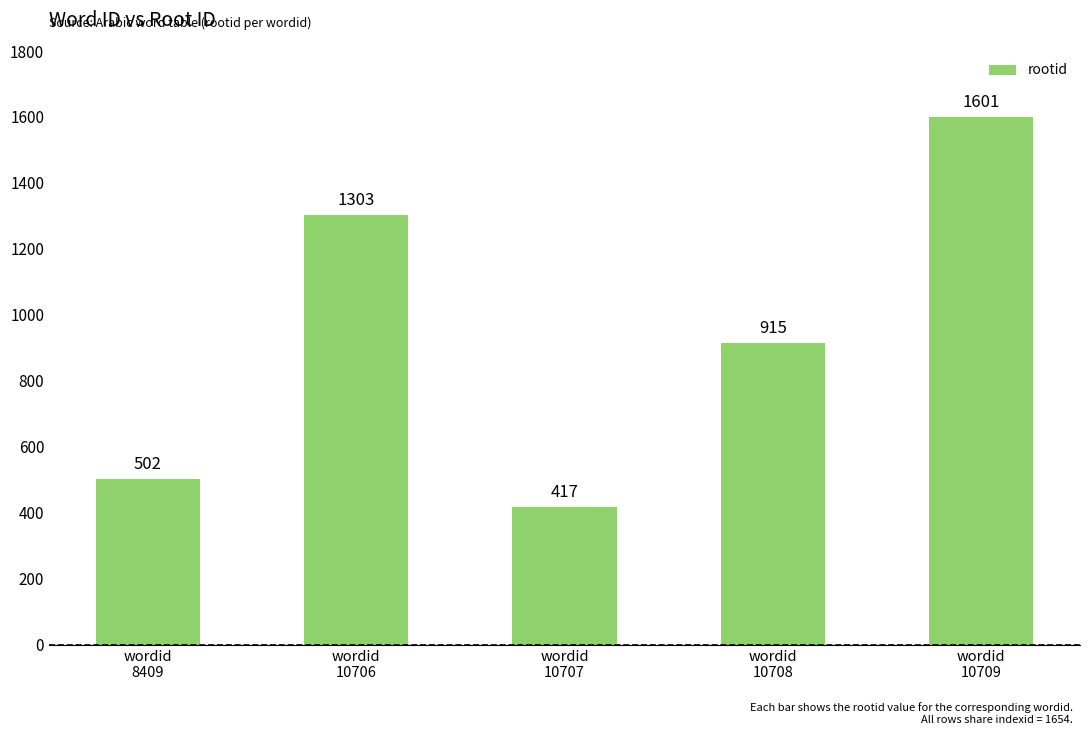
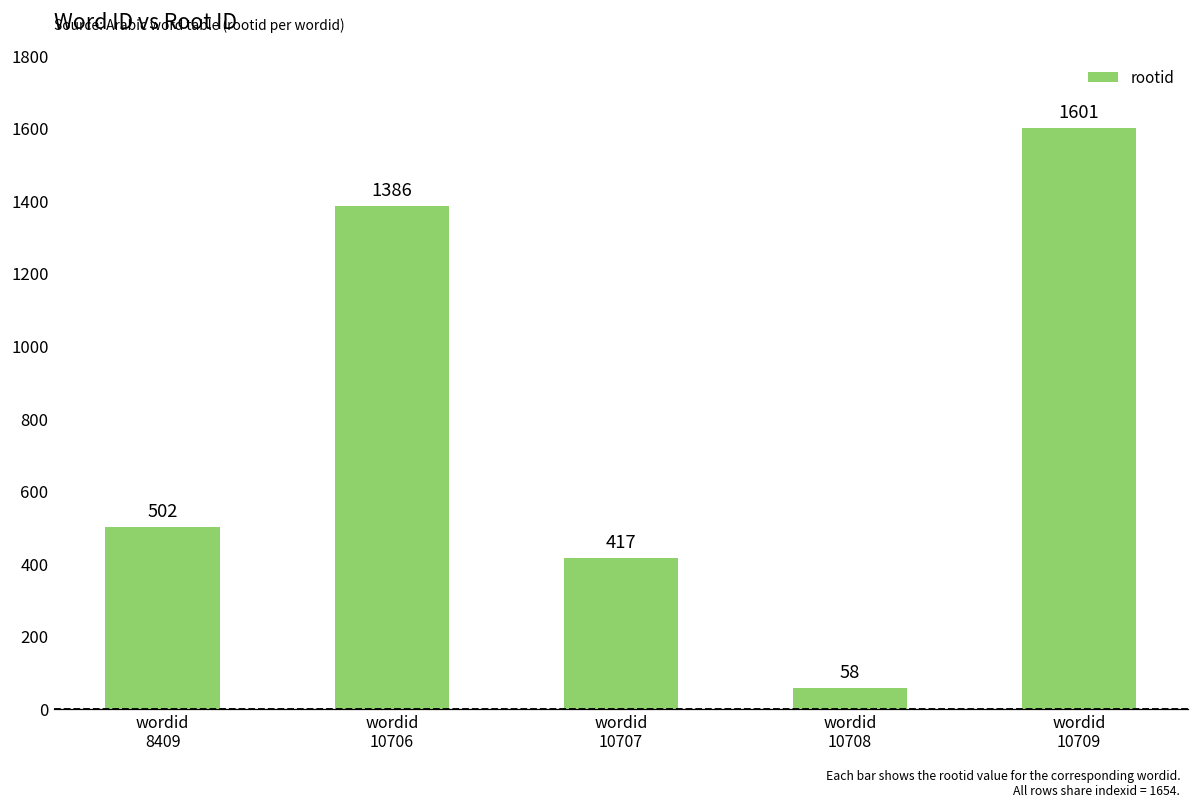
  {
    "wordid 8409": 502,
-   "wordid 10706": 1303,
+   "wordid 10706": 1386,
    "wordid 10707": 417,
-   "wordid 10708": 915,
+   "wordid 10708": 58,
    "wordid 10709": 1601
  }
